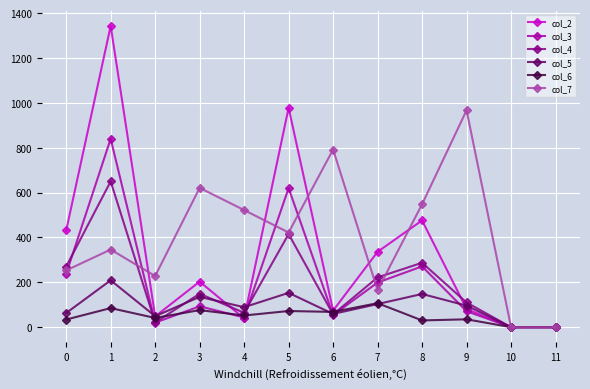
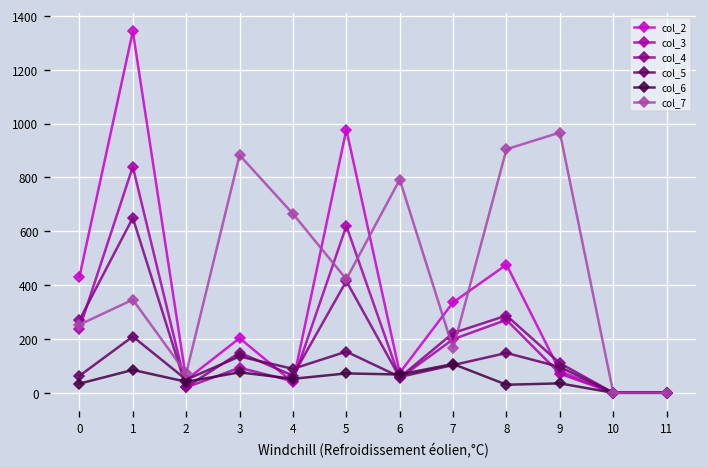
  {
    "col_7": {
      "0": 250,
      "1": 350,
-     "2": 230,
-     "3": 620,
-     "4": 520,
+     "2": 70,
+     "3": 880,
+     "4": 670,
      "6": 790,
      "7": 170,
-     "8": 550,
+     "8": 910,
      "9": 970
    }
  }
